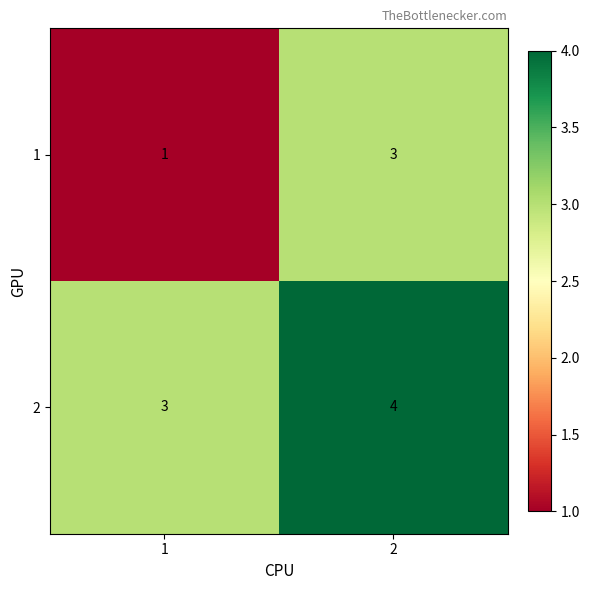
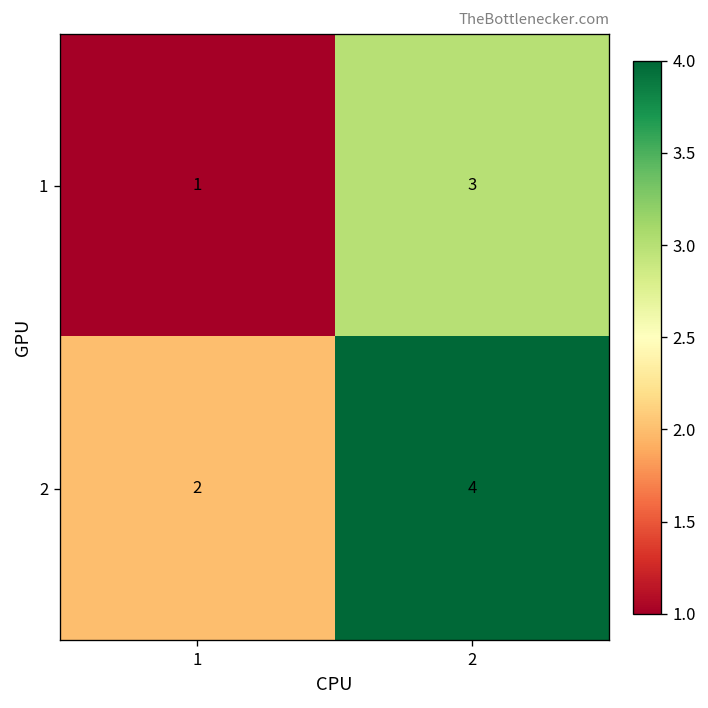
  {
    "1": {
      "1": 1,
      "2": 3
    },
    "2": {
-     "1": 3,
+     "1": 2,
      "2": 4
    }
  }
